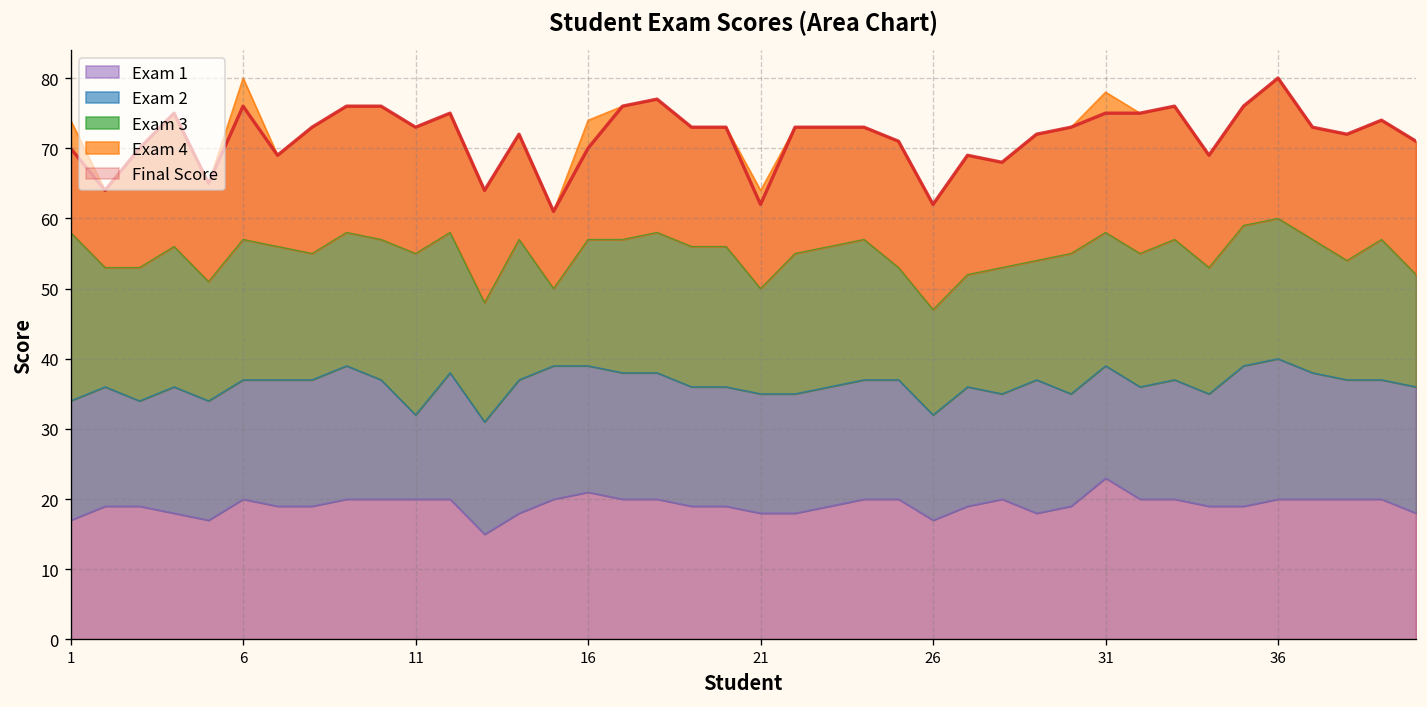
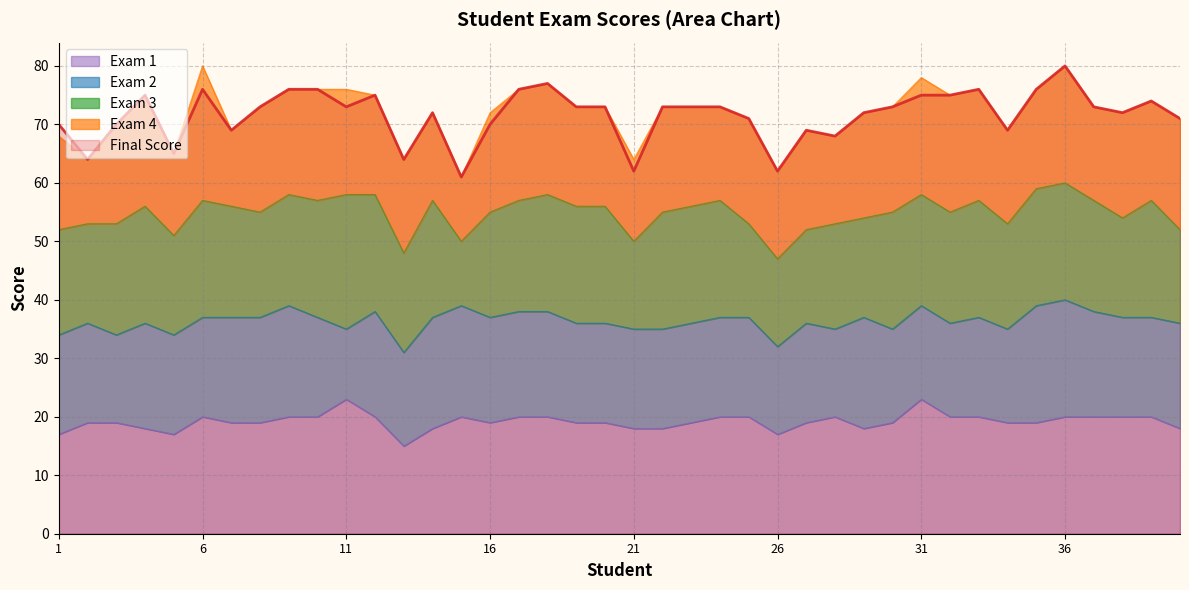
  {
    "Exam 1": {
      "1": 17,
      "6": 20,
-     "11": 20,
-     "16": 21,
+     "11": 23,
+     "16": 19,
      "21": 18,
      "26": 17,
      "31": 23,
      "36": 20
    },
    "Exam 2": {
      "1": 17,
      "6": 17,
      "11": 12,
      "16": 18,
      "21": 17,
      "26": 15,
      "31": 16,
      "36": 20
    },
    "Exam 3": {
-     "1": 24,
+     "1": 18,
      "6": 20,
      "11": 23,
      "16": 18,
      "21": 15,
      "26": 15,
      "31": 19,
      "36": 20
    },
    "Exam 4": {
      "1": 16,
      "6": 23,
      "16": 17,
      "21": 14,
      "31": 20
    },
    "Final Score": {
      "1": 70,
      "6": 76,
      "16": 70,
      "21": 62,
      "31": 75
    }
  }
